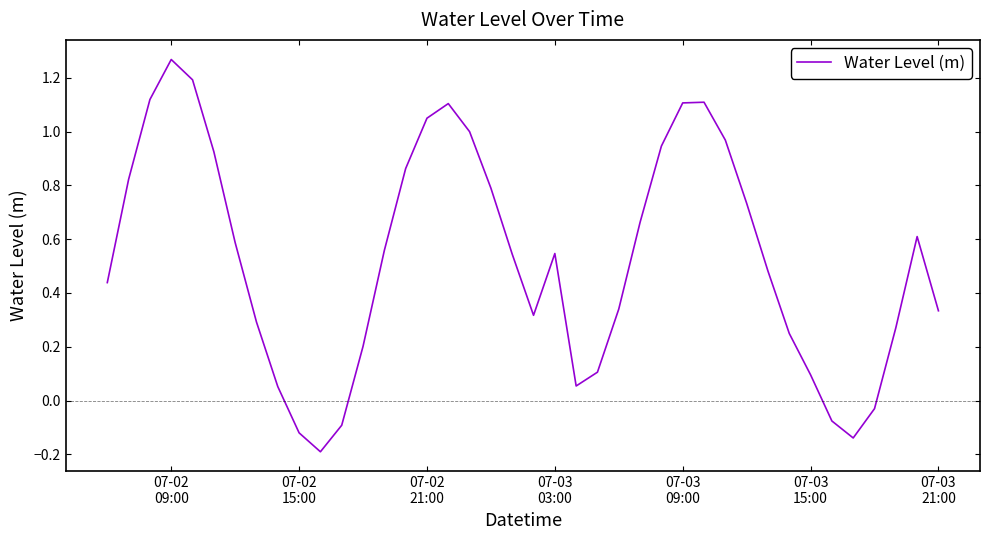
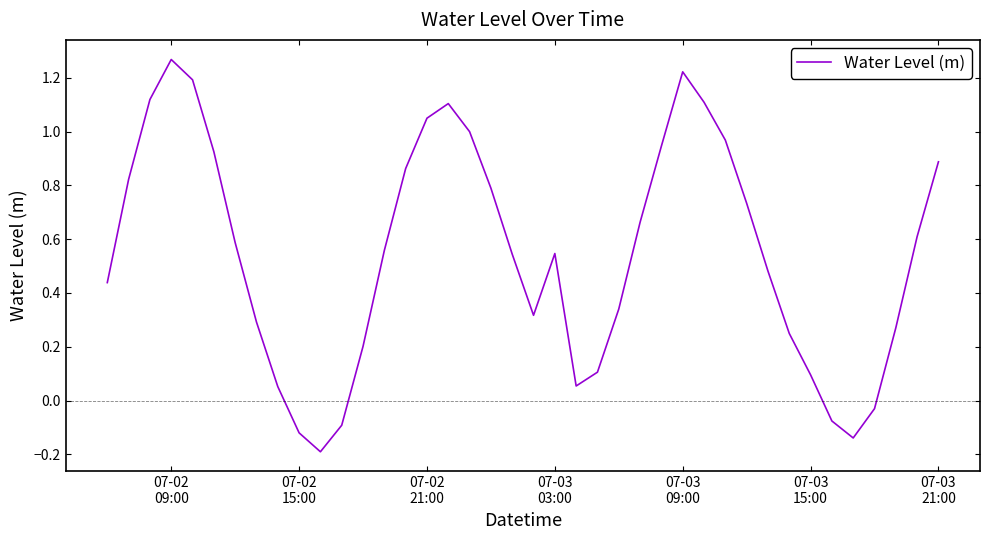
  {
    "07-02 09:00": 1.27,
    "07-02 15:00": -0.12,
    "07-02 21:00": 1.05,
    "07-03 03:00": 0.55,
-   "07-03 09:00": 1.11,
+   "07-03 09:00": 1.22,
    "07-03 15:00": 0.10,
-   "07-03 21:00": 0.33
+   "07-03 21:00": 0.89
  }
